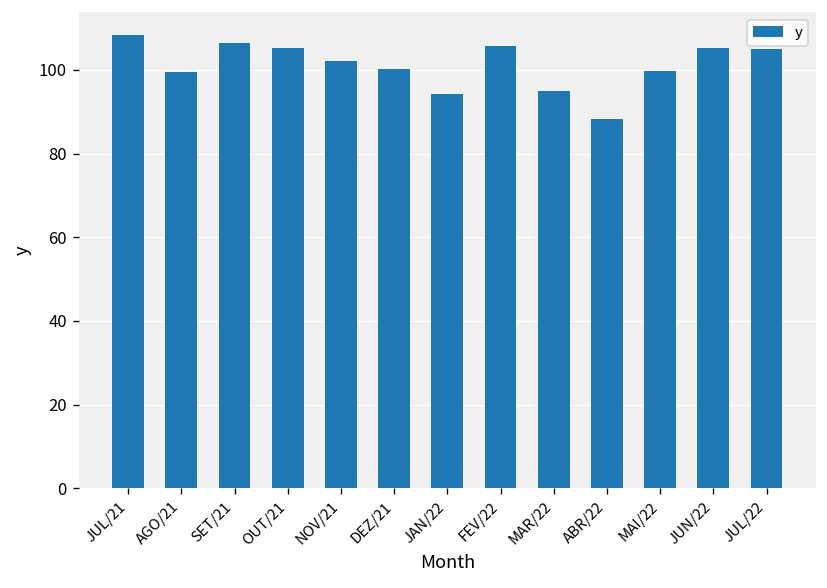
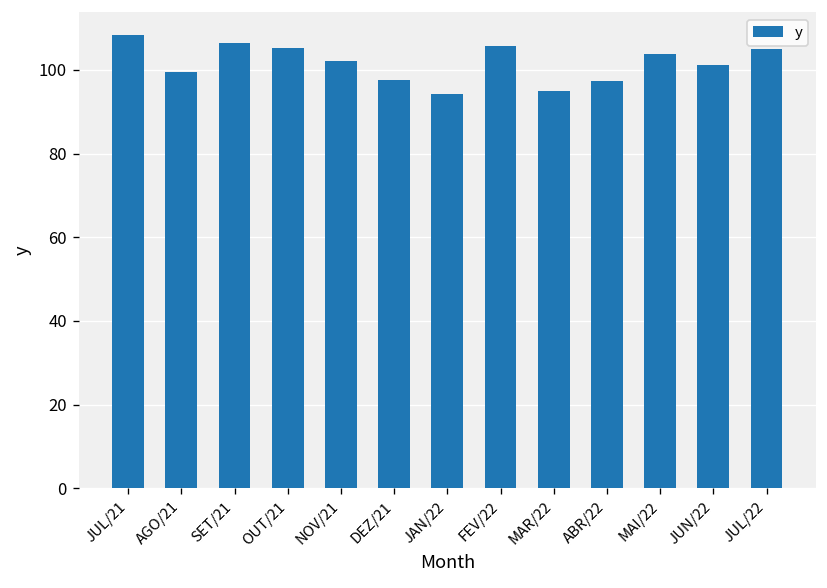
  {
    "JUL/21": 108,
    "AGO/21": 100,
    "SET/21": 106,
    "OUT/21": 105,
    "NOV/21": 102,
-   "DEZ/21": 100,
+   "DEZ/21": 98,
    "JAN/22": 94,
    "FEV/22": 106,
    "MAR/22": 95,
-   "ABR/22": 88,
-   "MAI/22": 100,
-   "JUN/22": 105,
+   "ABR/22": 97,
+   "MAI/22": 104,
+   "JUN/22": 101,
    "JUL/22": 105
  }
